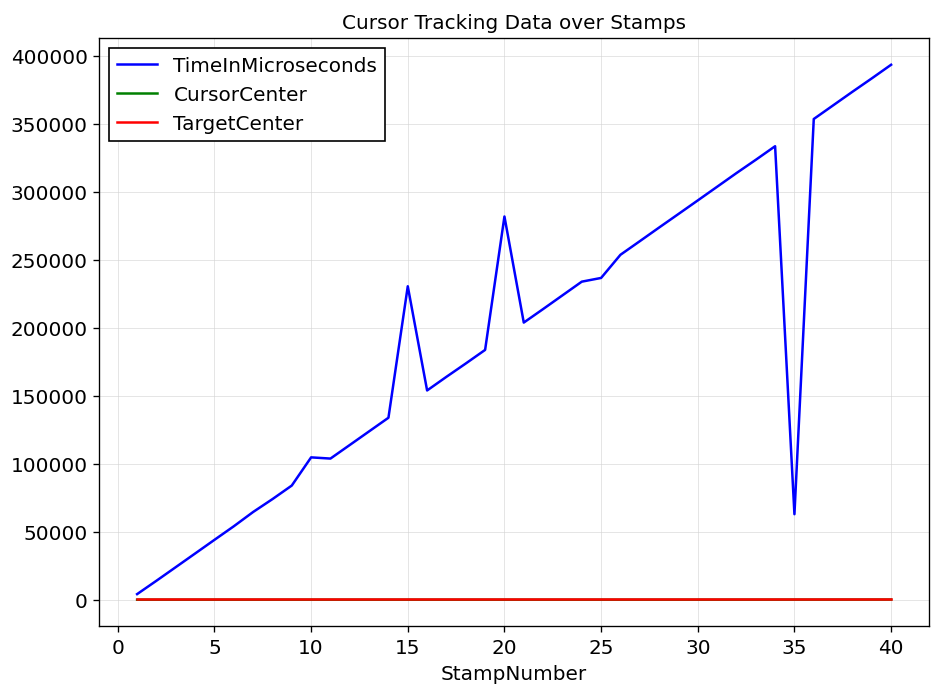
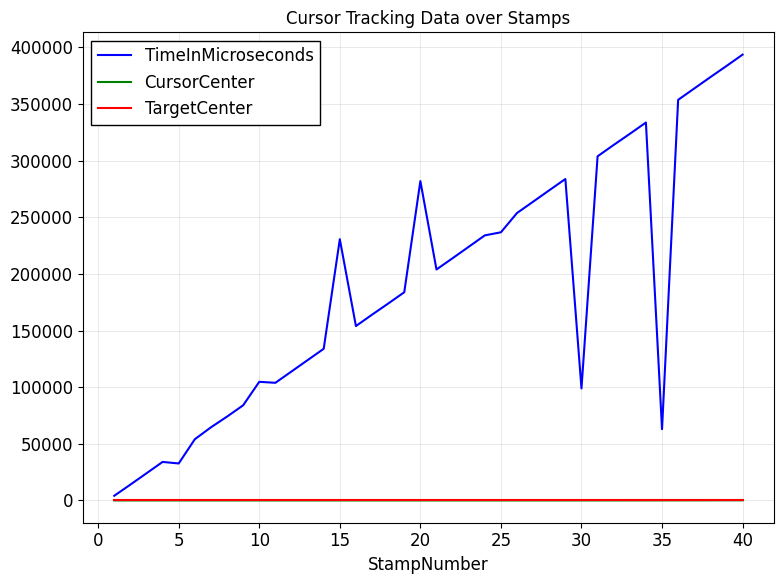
  {
    "TimeInMicroseconds": {
-     "5": 44000,
+     "5": 33000,
      "10": 105000,
      "15": 231000,
      "20": 282000,
      "25": 237000,
-     "30": 294000,
+     "30": 99000,
      "35": 63000,
      "40": 394000
    }
  }
